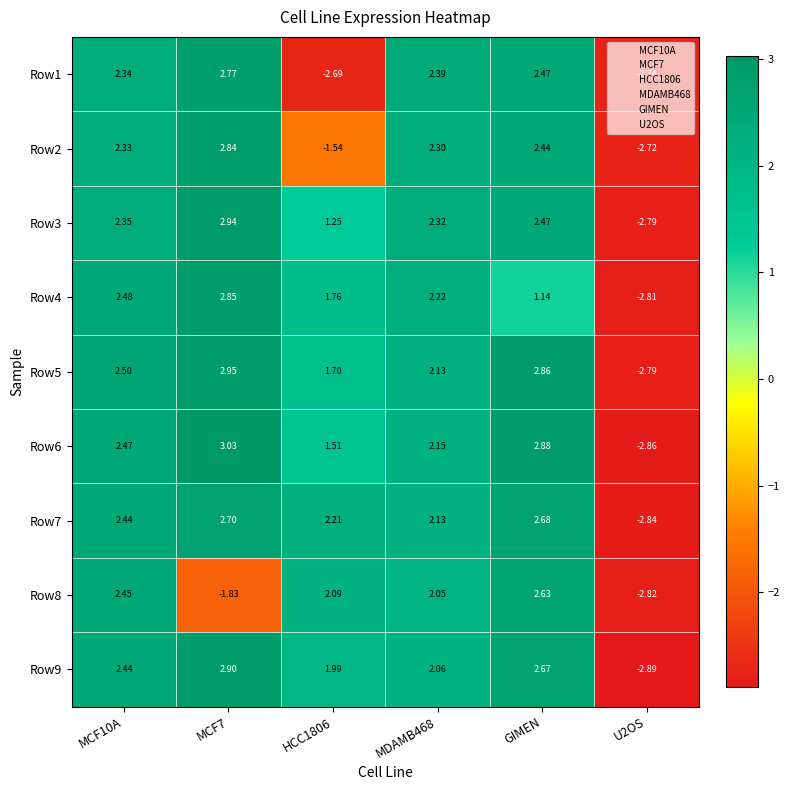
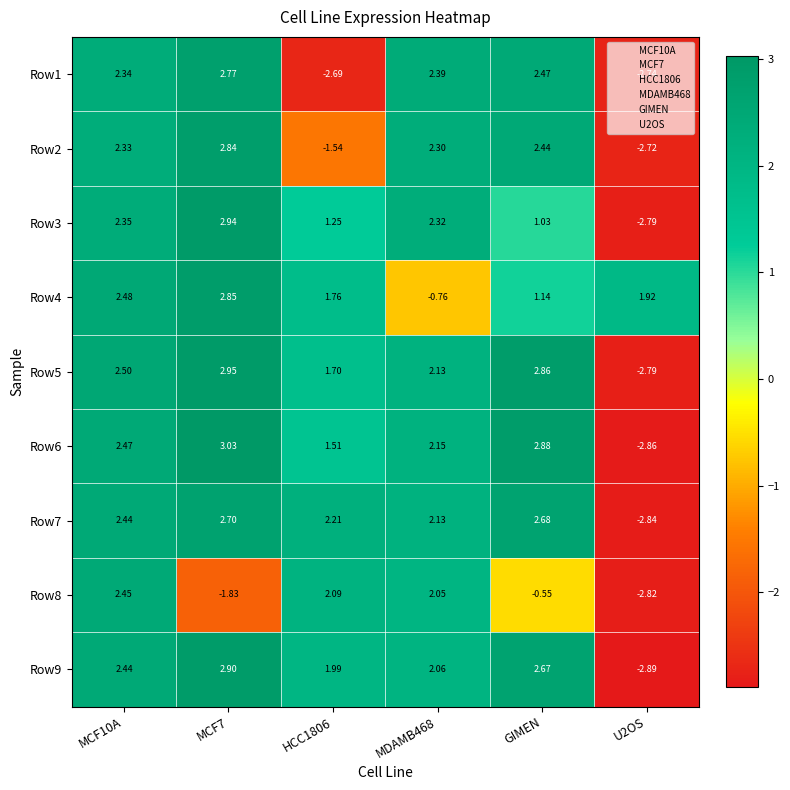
  {
    "Row1": {
      "MCF10A": 2.34,
      "MCF7": 2.77,
      "HCC1806": -2.69,
      "MDAMB468": 2.39,
      "GIMEN": 2.47
    },
    "Row2": {
      "MCF10A": 2.33,
      "MCF7": 2.84,
      "HCC1806": -1.54,
      "MDAMB468": 2.30,
      "GIMEN": 2.44,
      "U2OS": -2.72
    },
    "Row3": {
      "MCF10A": 2.35,
      "MCF7": 2.94,
      "HCC1806": 1.25,
      "MDAMB468": 2.32,
-     "GIMEN": 2.47,
+     "GIMEN": 1.03,
      "U2OS": -2.79
    },
    "Row4": {
      "MCF10A": 2.48,
      "MCF7": 2.85,
      "HCC1806": 1.76,
-     "MDAMB468": 2.22,
+     "MDAMB468": -0.76,
      "GIMEN": 1.14,
-     "U2OS": -2.81
+     "U2OS": 1.92
    },
    "Row5": {
      "MCF10A": 2.50,
      "MCF7": 2.95,
      "HCC1806": 1.70,
      "MDAMB468": 2.13,
      "GIMEN": 2.86,
      "U2OS": -2.79
    },
    "Row6": {
      "MCF10A": 2.47,
      "MCF7": 3.03,
      "HCC1806": 1.51,
      "MDAMB468": 2.15,
      "GIMEN": 2.88,
      "U2OS": -2.86
    },
    "Row7": {
      "MCF10A": 2.44,
      "MCF7": 2.70,
      "HCC1806": 2.21,
      "MDAMB468": 2.13,
      "GIMEN": 2.68,
      "U2OS": -2.84
    },
    "Row8": {
      "MCF10A": 2.45,
      "MCF7": -1.83,
      "HCC1806": 2.09,
      "MDAMB468": 2.05,
-     "GIMEN": 2.63,
+     "GIMEN": -0.55,
      "U2OS": -2.82
    },
    "Row9": {
      "MCF10A": 2.44,
      "MCF7": 2.90,
      "HCC1806": 1.99,
      "MDAMB468": 2.06,
      "GIMEN": 2.67,
      "U2OS": -2.89
    }
  }
